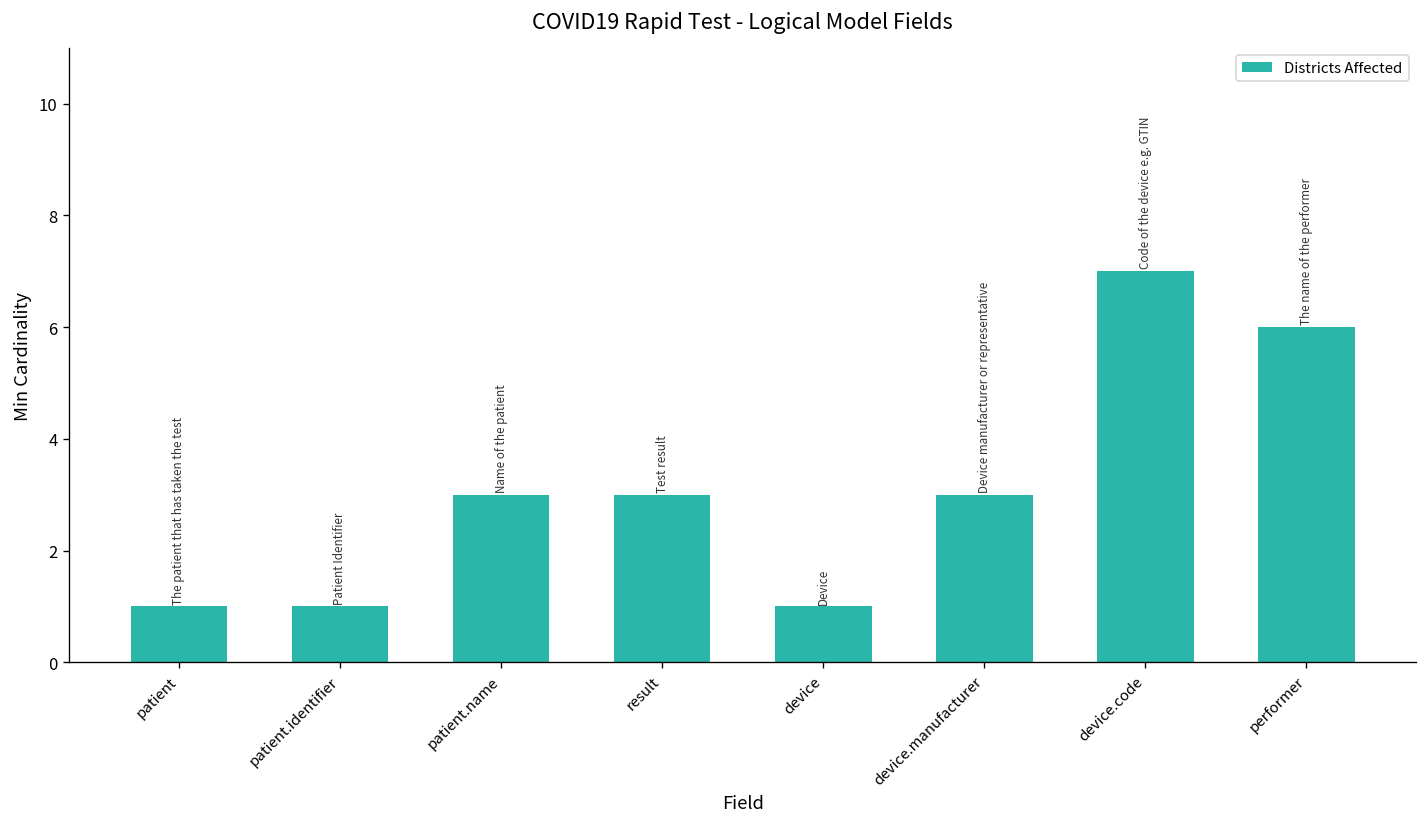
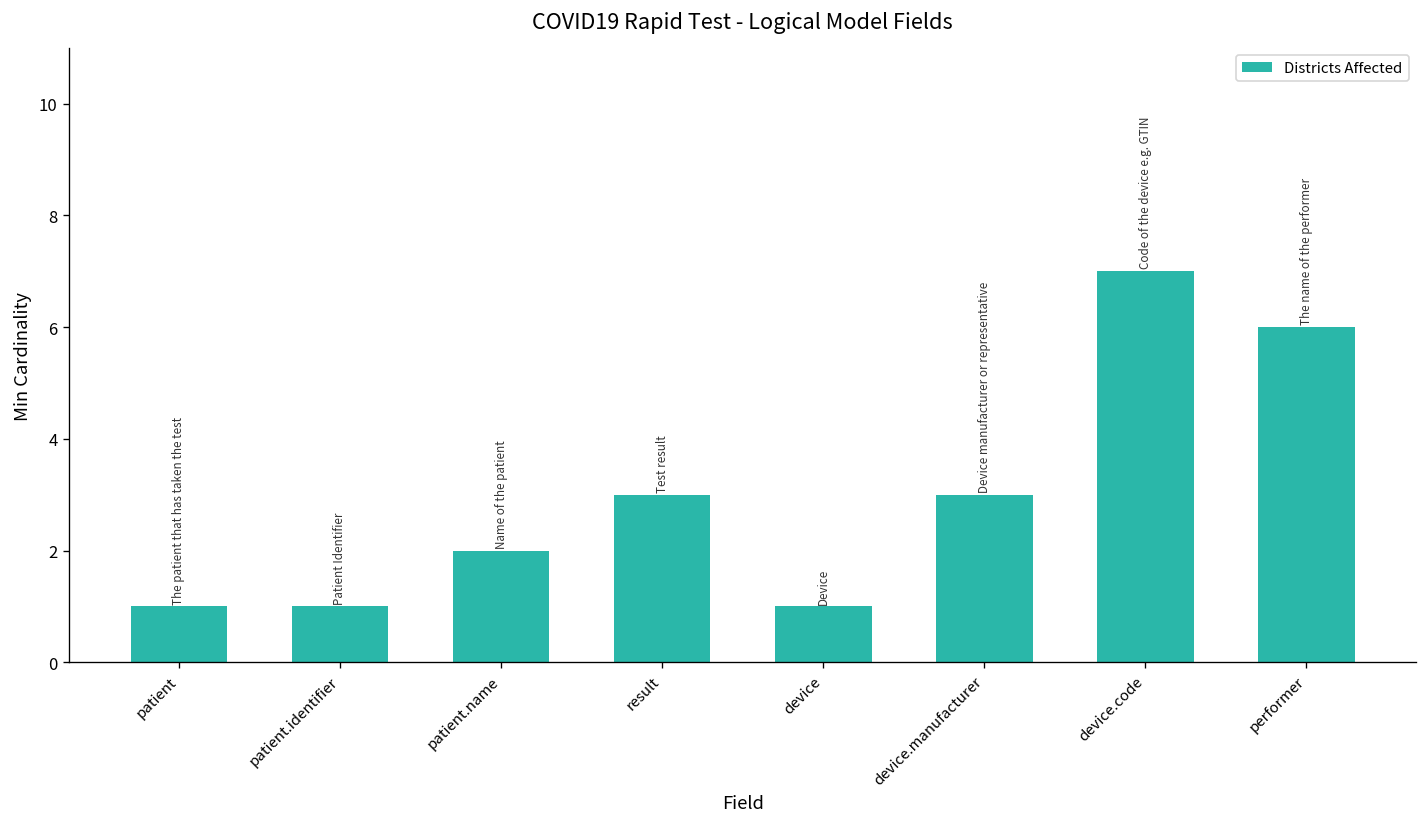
  {
    "patient": 1,
    "patient.identifier": 1,
-   "patient.name": 3,
+   "patient.name": 2,
    "result": 3,
    "device": 1,
    "device.manufacturer": 3,
    "device.code": 7,
    "performer": 6
  }
